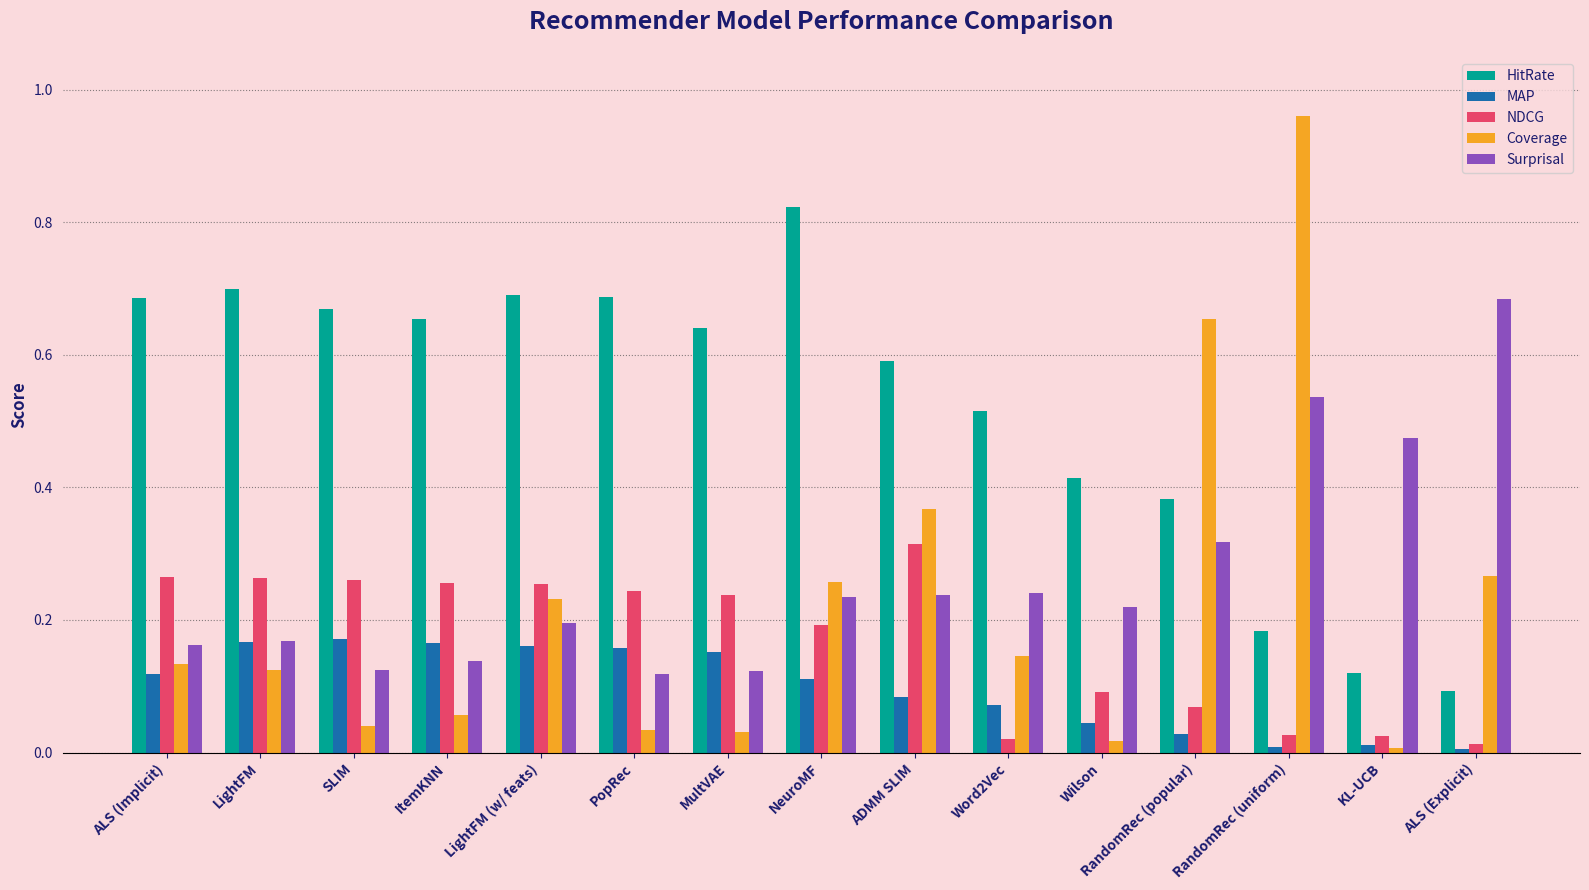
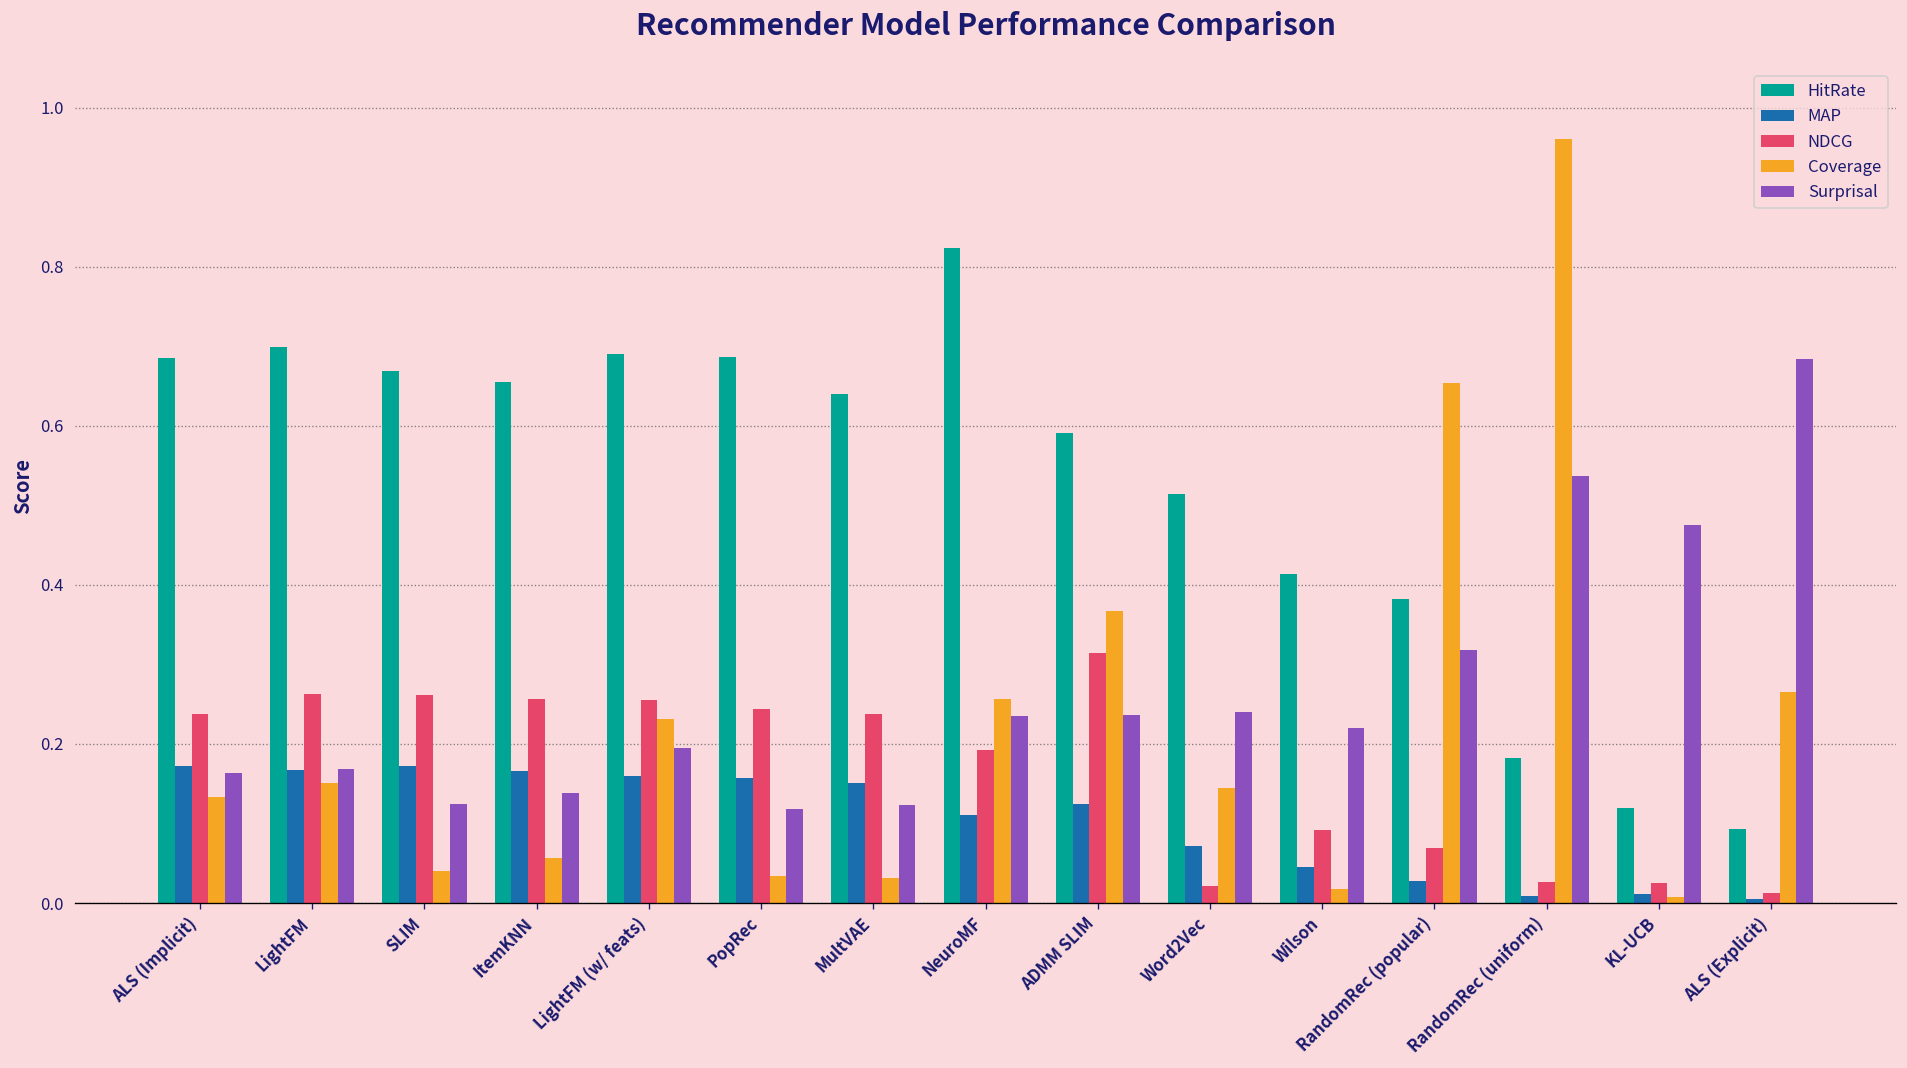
  {
    "HitRate": {
      "ALS (Implicit)": 0.69,
      "LightFM": 0.70,
      "SLIM": 0.67,
      "ItemKNN": 0.66,
      "LightFM (w/ feats)": 0.69,
      "PopRec": 0.69,
      "MultVAE": 0.64,
      "NeuroMF": 0.82,
      "ADMM SLIM": 0.59,
      "Word2Vec": 0.52,
      "Wilson": 0.41,
      "RandomRec (popular)": 0.38,
      "RandomRec (uniform)": 0.18,
      "KL-UCB": 0.12,
      "ALS (Explicit)": 0.09
    },
    "MAP": {
-     "ALS (Implicit)": 0.12,
+     "ALS (Implicit)": 0.17,
      "LightFM": 0.17,
      "SLIM": 0.17,
      "ItemKNN": 0.17,
      "LightFM (w/ feats)": 0.16,
      "PopRec": 0.16,
      "MultVAE": 0.15,
      "NeuroMF": 0.11,
-     "ADMM SLIM": 0.08,
+     "ADMM SLIM": 0.12,
      "Word2Vec": 0.07,
      "Wilson": 0.05,
      "RandomRec (popular)": 0.03,
      "RandomRec (uniform)": 0.01,
      "KL-UCB": 0.01,
      "ALS (Explicit)": 0.01
    },
    "NDCG": {
-     "ALS (Implicit)": 0.27,
+     "ALS (Implicit)": 0.24,
      "LightFM": 0.26,
      "SLIM": 0.26,
      "ItemKNN": 0.26,
      "LightFM (w/ feats)": 0.26,
      "PopRec": 0.24,
      "MultVAE": 0.24,
      "NeuroMF": 0.19,
      "ADMM SLIM": 0.31,
      "Word2Vec": 0.02,
      "Wilson": 0.09,
      "RandomRec (popular)": 0.07,
      "RandomRec (uniform)": 0.03,
      "KL-UCB": 0.03,
      "ALS (Explicit)": 0.01
    },
    "Coverage": {
      "ALS (Implicit)": 0.13,
-     "LightFM": 0.13,
+     "LightFM": 0.15,
      "SLIM": 0.04,
      "ItemKNN": 0.06,
      "LightFM (w/ feats)": 0.23,
      "PopRec": 0.03,
      "MultVAE": 0.03,
      "NeuroMF": 0.26,
      "ADMM SLIM": 0.37,
      "Word2Vec": 0.15,
      "Wilson": 0.02,
      "RandomRec (popular)": 0.65,
      "RandomRec (uniform)": 0.96,
      "KL-UCB": 0.01,
      "ALS (Explicit)": 0.27
    },
    "Surprisal": {
      "ALS (Implicit)": 0.16,
      "LightFM": 0.17,
      "SLIM": 0.12,
      "ItemKNN": 0.14,
      "LightFM (w/ feats)": 0.20,
      "PopRec": 0.12,
      "MultVAE": 0.12,
      "NeuroMF": 0.24,
      "ADMM SLIM": 0.24,
      "Word2Vec": 0.24,
      "Wilson": 0.22,
      "RandomRec (popular)": 0.32,
      "RandomRec (uniform)": 0.54,
      "KL-UCB": 0.48,
      "ALS (Explicit)": 0.68
    }
  }
